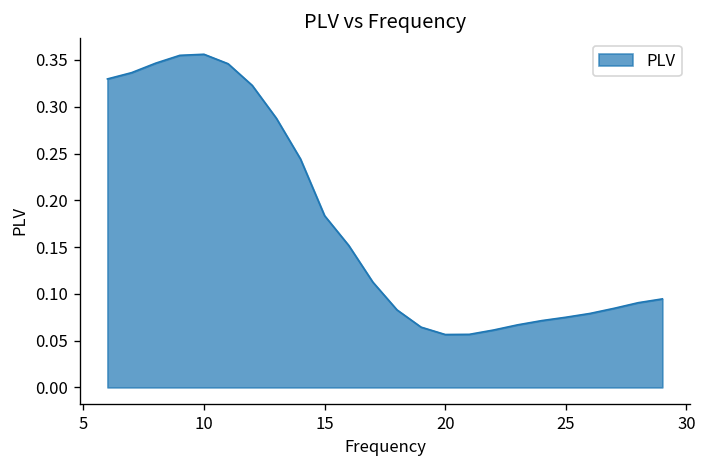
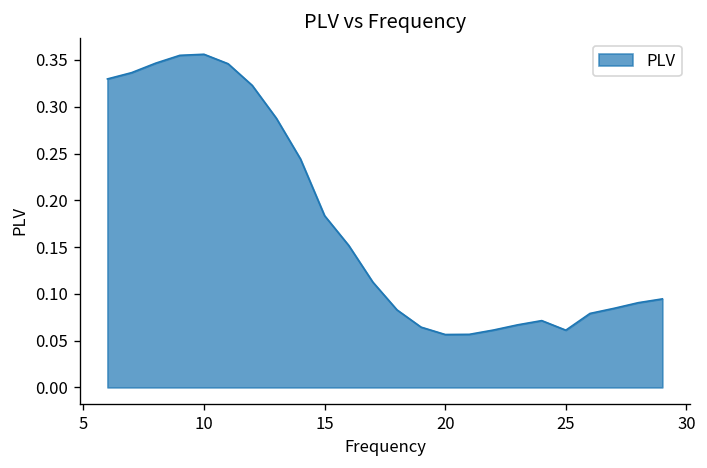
  {
    "10": 0.36,
    "15": 0.18,
    "20": 0.06,
-   "25": 0.08
+   "25": 0.06
  }
